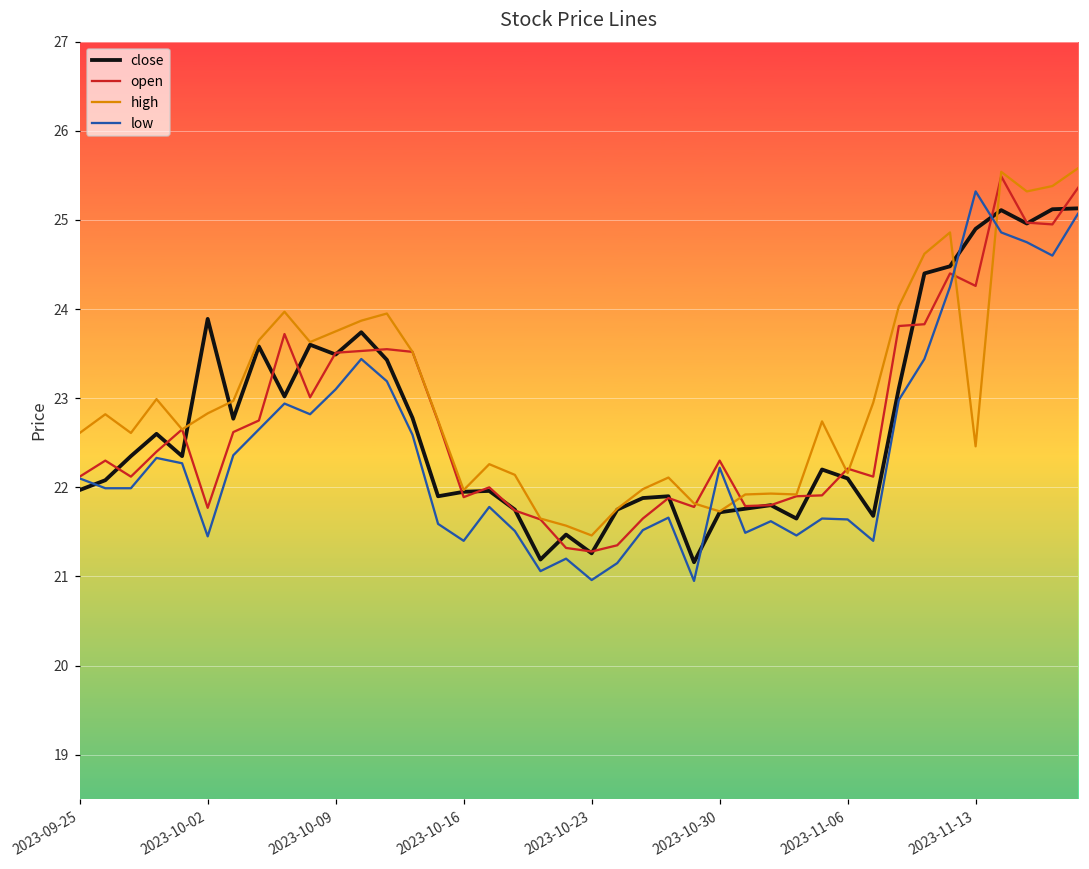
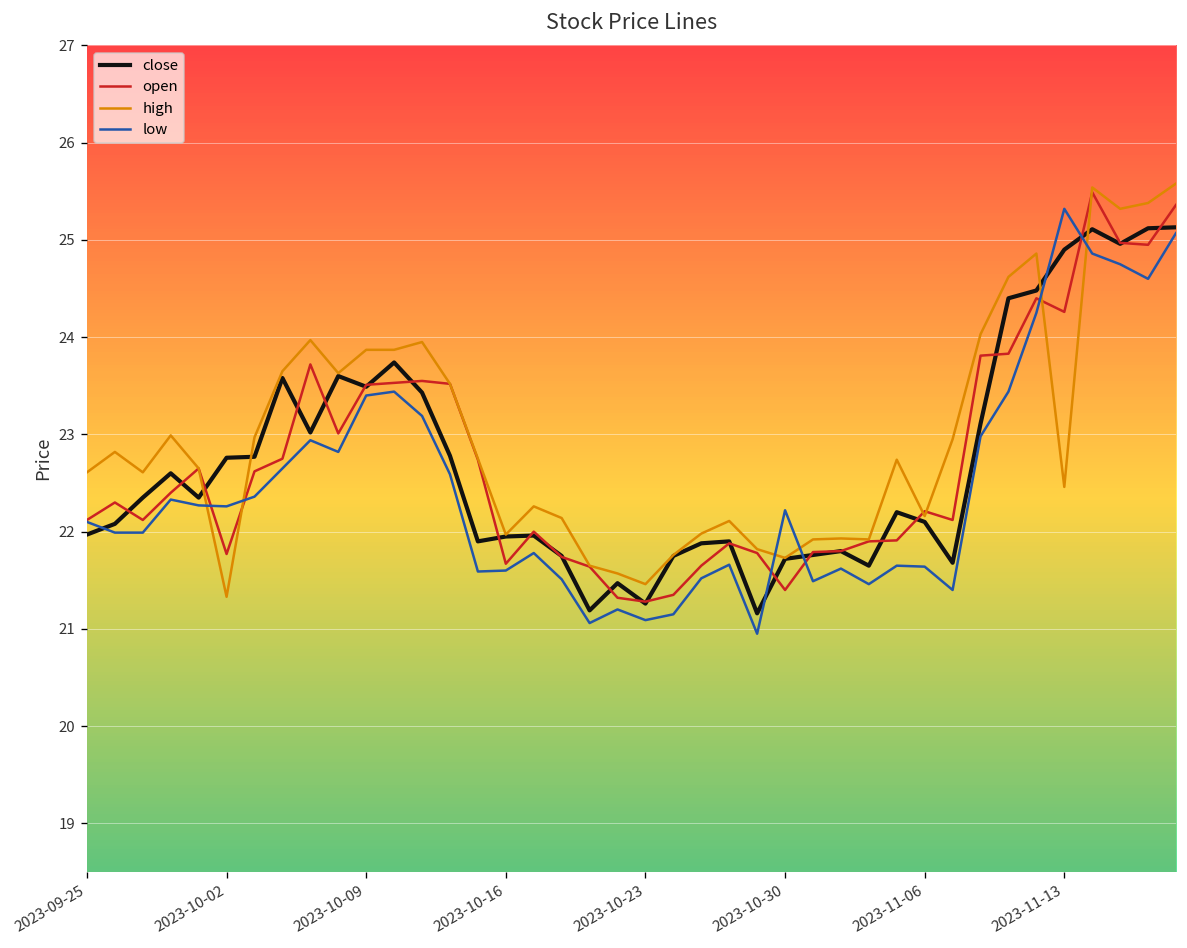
  {
    "close": {
      "2023-09-25": 22.0,
-     "2023-10-02": 23.9,
+     "2023-10-02": 22.8,
      "2023-11-06": 22.1,
      "2023-11-13": 24.9
    },
    "open": {
      "2023-10-02": 21.8,
-     "2023-10-16": 21.9,
-     "2023-10-30": 22.3,
+     "2023-10-16": 21.7,
+     "2023-10-30": 21.4,
      "2023-11-06": 22.2,
      "2023-11-13": 24.3
    },
    "high": {
      "2023-09-25": 22.6,
-     "2023-10-02": 22.8,
-     "2023-10-09": 23.8,
+     "2023-10-02": 21.3,
+     "2023-10-09": 23.9,
      "2023-10-23": 21.5,
      "2023-11-06": 22.2,
      "2023-11-13": 22.5
    },
    "low": {
-     "2023-10-02": 21.5,
-     "2023-10-09": 23.1,
-     "2023-10-16": 21.4,
-     "2023-10-23": 21.0,
+     "2023-10-02": 22.3,
+     "2023-10-09": 23.4,
+     "2023-10-16": 21.6,
+     "2023-10-23": 21.1,
      "2023-10-30": 22.2,
      "2023-11-06": 21.6,
      "2023-11-13": 25.3
    }
  }
